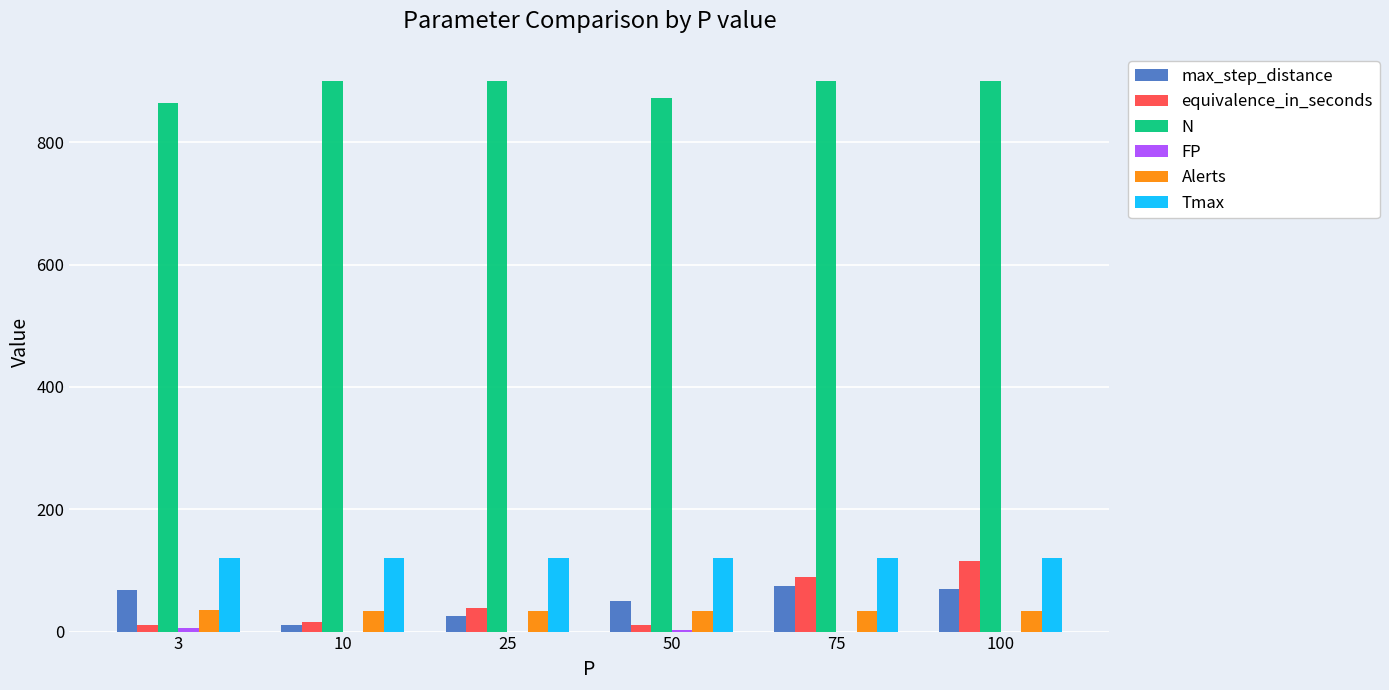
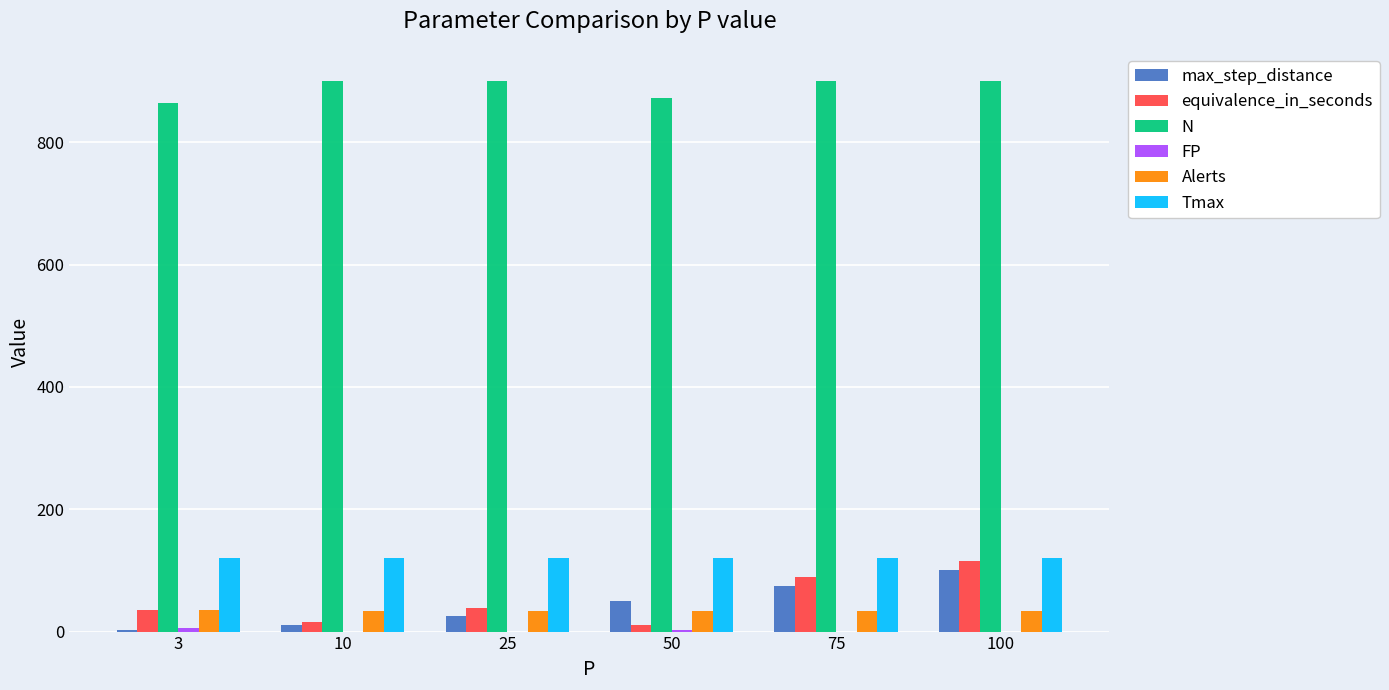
  {
    "max_step_distance": {
-     "3": 70,
+     "3": 0,
      "10": 10,
      "25": 30,
      "50": 50,
      "75": 80,
-     "100": 70
+     "100": 100
    },
    "equivalence_in_seconds": {
-     "3": 10,
+     "3": 40,
      "10": 20,
      "25": 40,
      "50": 10,
      "75": 90,
      "100": 120
    },
    "N": {
      "3": 870,
      "10": 900,
      "25": 900,
      "50": 870,
      "75": 900,
      "100": 900
    },
    "FP": {
      "3": 10,
      "10": 0,
      "25": 0,
      "75": 0,
      "100": 0
    },
    "Alerts": {
      "3": 40,
      "10": 30,
      "25": 30,
      "50": 30,
      "75": 30,
      "100": 30
    },
    "Tmax": {
      "3": 120,
      "10": 120,
      "25": 120,
      "50": 120,
      "75": 120,
      "100": 120
    }
  }
